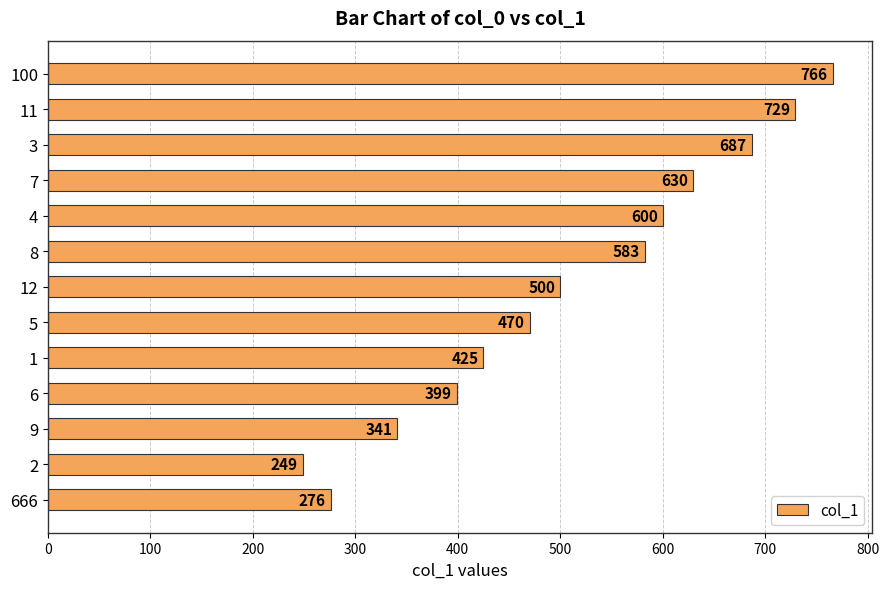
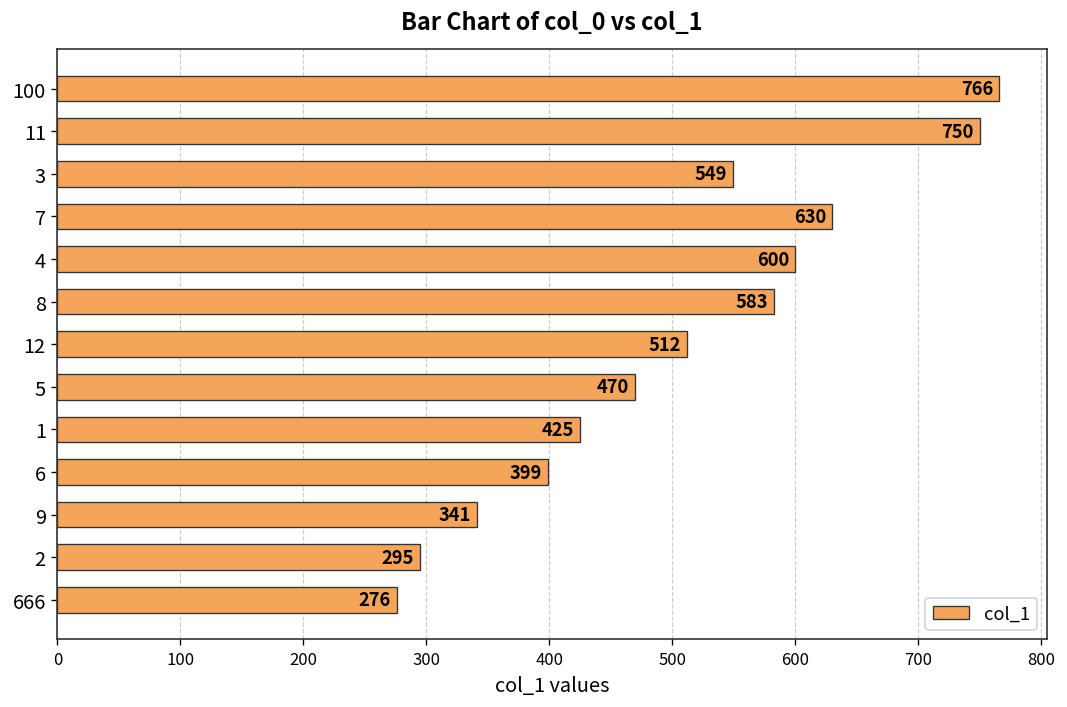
  {
    "100": 766,
-   "11": 729,
-   "3": 687,
+   "11": 750,
+   "3": 549,
    "7": 630,
    "4": 600,
    "8": 583,
-   "12": 500,
+   "12": 512,
    "5": 470,
    "1": 425,
    "6": 399,
    "9": 341,
-   "2": 249,
+   "2": 295,
    "666": 276
  }
